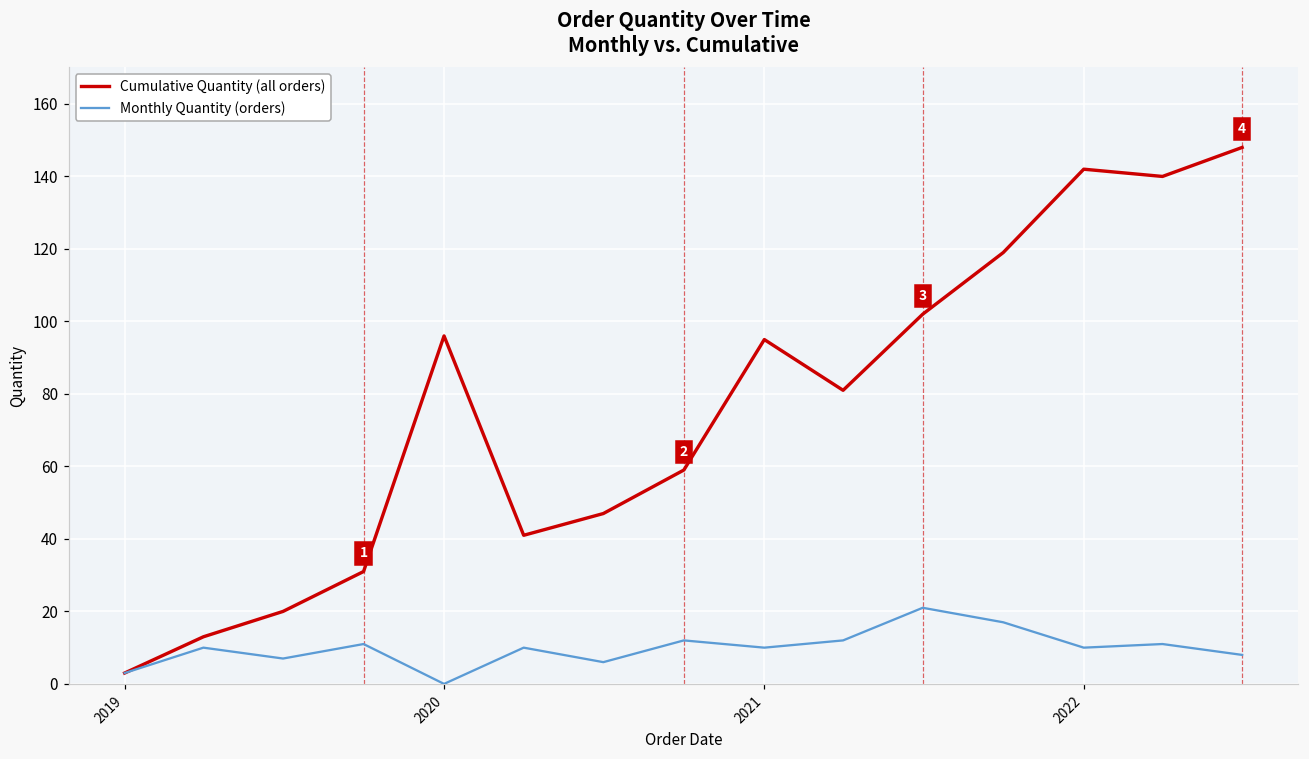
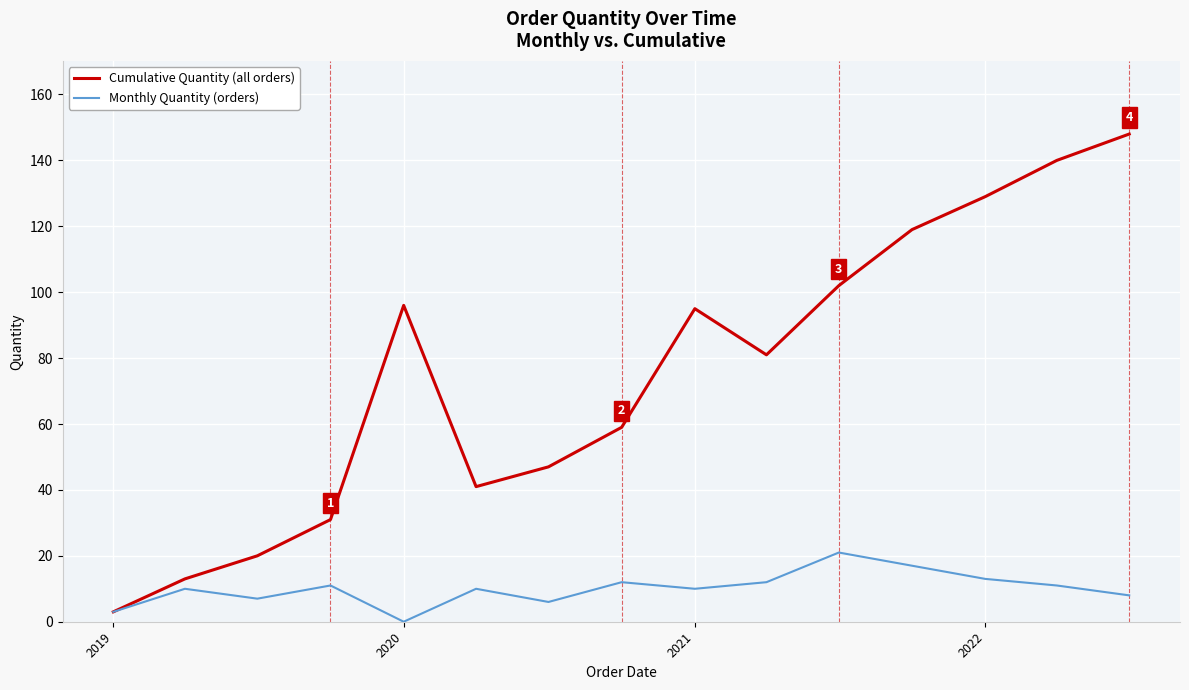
  {
    "Cumulative Quantity (all orders)": {
      "2020": 96,
      "2021": 95,
-     "2022": 142
+     "2022": 129
    },
    "Monthly Quantity (orders)": {
      "2020": 0,
      "2021": 10,
-     "2022": 10
+     "2022": 13
    }
  }
